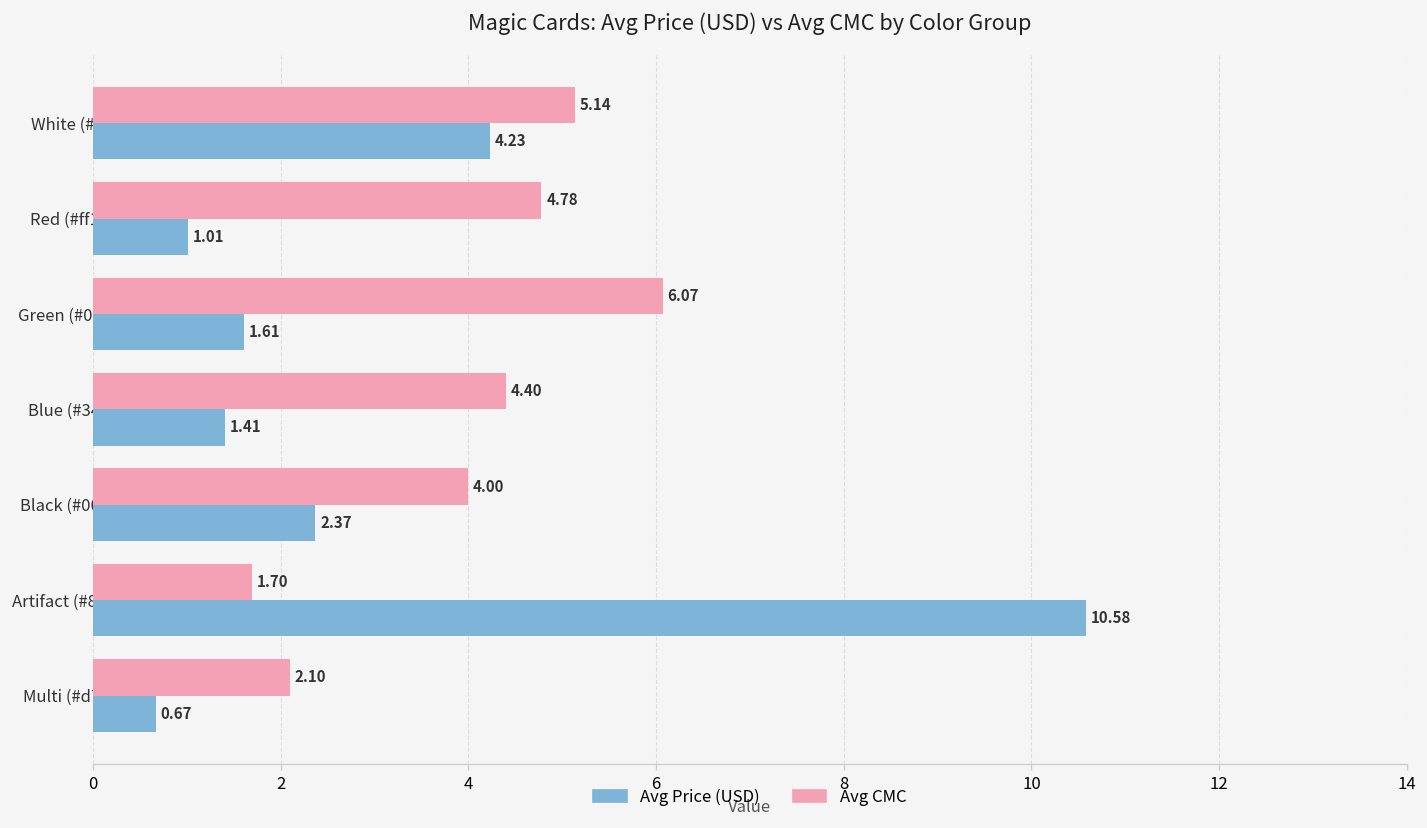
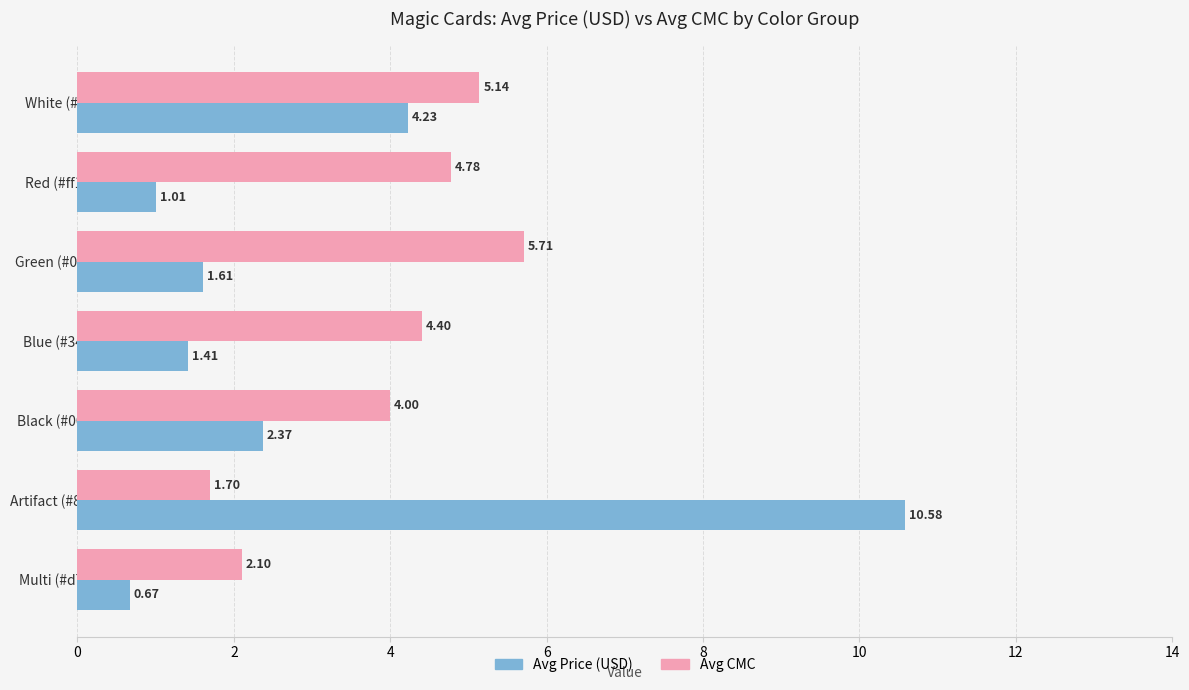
  {
    "Avg Price (USD)": {
      "White (#ffffff)": 4.23,
      "Red (#ff1a1a)": 1.01,
      "Green (#087500)": 1.61,
      "Blue (#341aff)": 1.41,
      "Black (#000000)": 2.37,
      "Artifact (#8c8d8b)": 10.58,
      "Multi (#d78f42)": 0.67
    },
    "Avg CMC": {
      "White (#ffffff)": 5.14,
      "Red (#ff1a1a)": 4.78,
-     "Green (#087500)": 6.07,
+     "Green (#087500)": 5.71,
      "Blue (#341aff)": 4.40,
      "Black (#000000)": 4.00,
      "Artifact (#8c8d8b)": 1.70,
      "Multi (#d78f42)": 2.10
    }
  }
